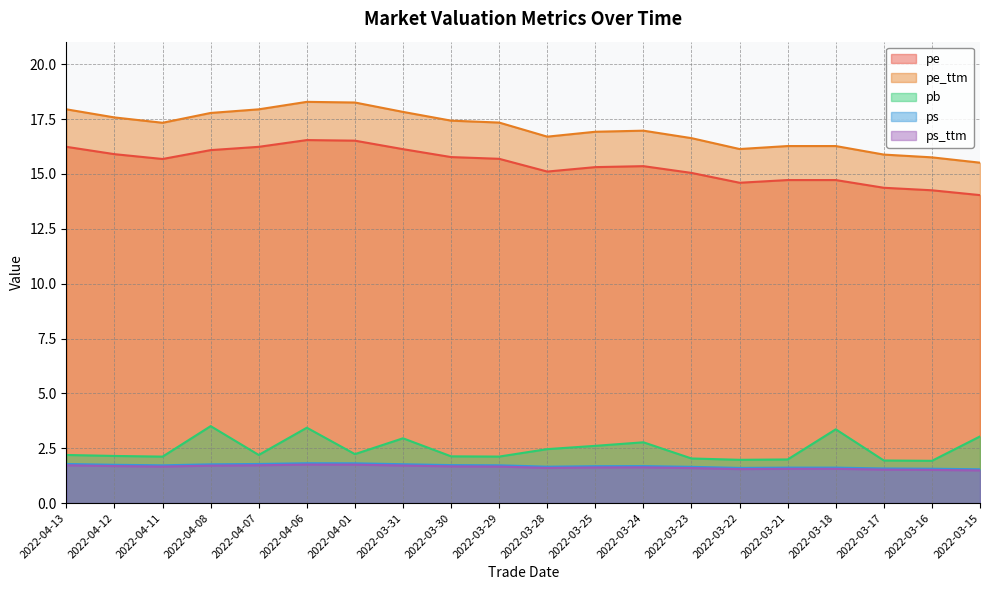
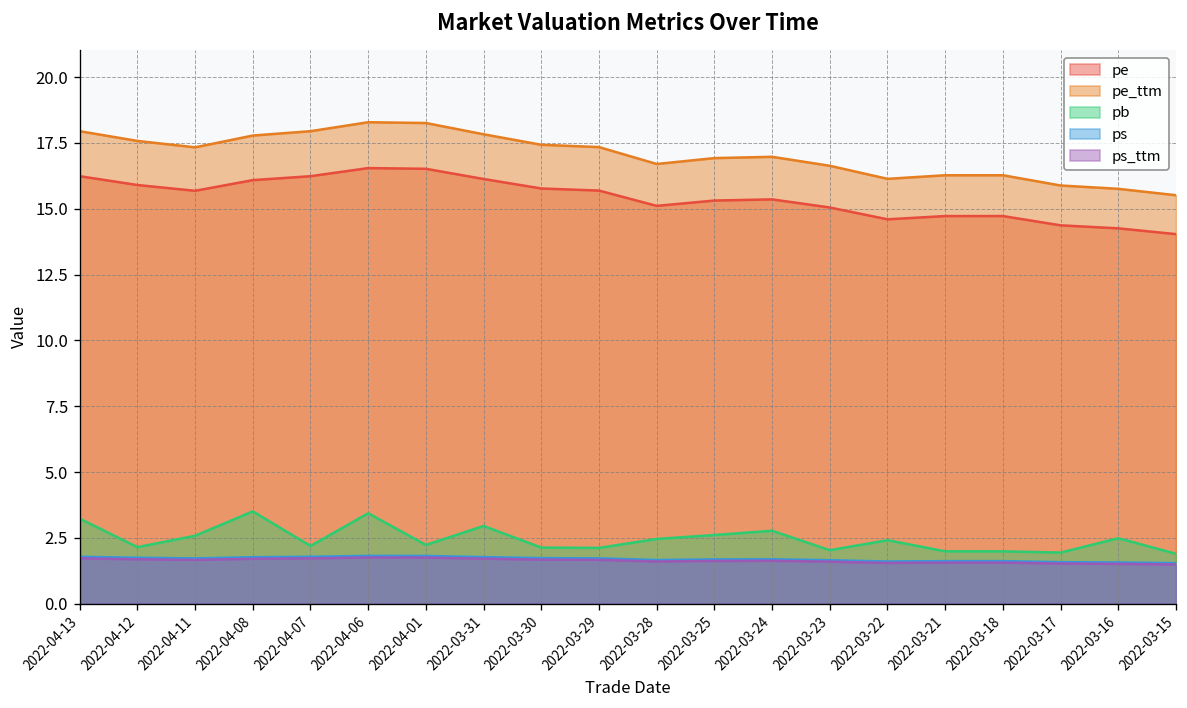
  {
    "pb": {
-     "2022-04-13": 2.2,
+     "2022-04-13": 3.2,
      "2022-04-12": 2.1,
-     "2022-04-11": 2.1,
+     "2022-04-11": 2.6,
      "2022-04-08": 3.5,
      "2022-04-07": 2.2,
      "2022-04-06": 3.4,
      "2022-04-01": 2.2,
      "2022-03-31": 3.0,
      "2022-03-30": 2.1,
      "2022-03-29": 2.1,
      "2022-03-28": 2.5,
      "2022-03-25": 2.6,
      "2022-03-24": 2.8,
      "2022-03-23": 2.0,
-     "2022-03-22": 2.0,
+     "2022-03-22": 2.4,
      "2022-03-21": 2.0,
-     "2022-03-18": 3.4,
+     "2022-03-18": 2.0,
      "2022-03-17": 1.9,
-     "2022-03-16": 1.9,
-     "2022-03-15": 3.0
+     "2022-03-16": 2.5,
+     "2022-03-15": 1.9
    }
  }
